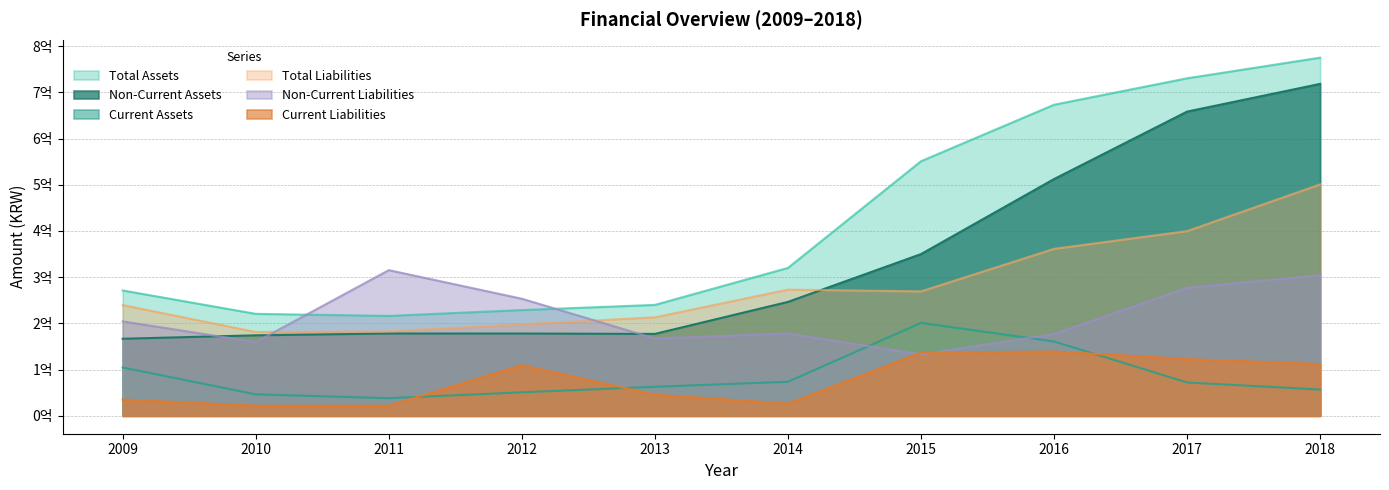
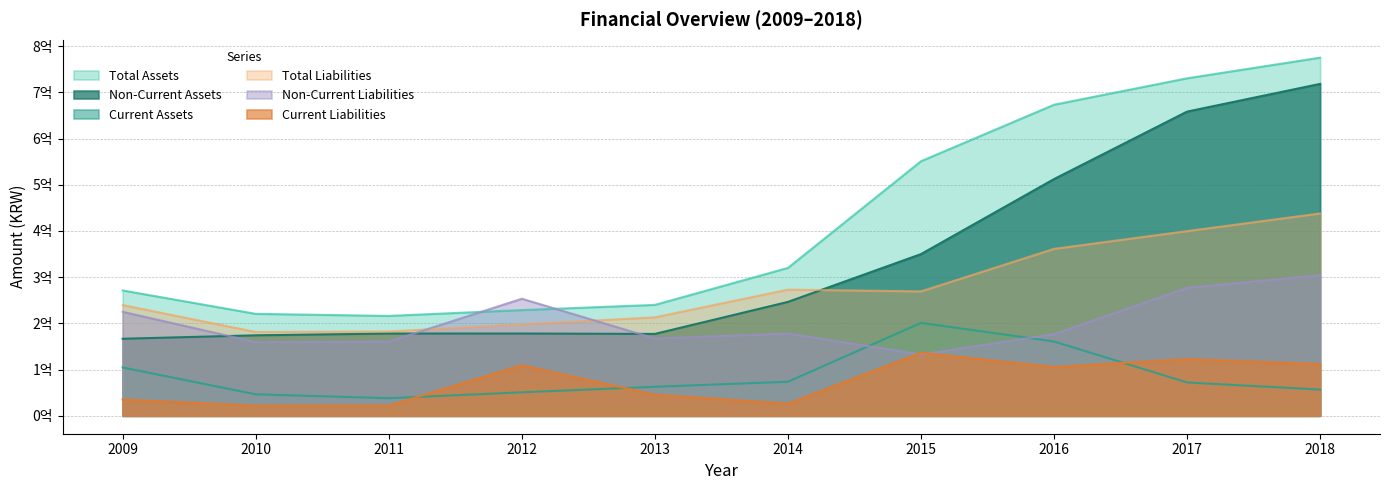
  {
    "Total Liabilities": {
      "2009": "2.4억",
      "2010": "1.8억",
      "2012": "2.0억",
      "2013": "2.1억",
      "2014": "2.7억",
      "2015": "2.7억",
      "2016": "3.6억",
      "2017": "4.0억",
-     "2018": "5.0억"
+     "2018": "4.4억"
    },
    "Non-Current Liabilities": {
-     "2009": "2.0억",
+     "2009": "2.3억",
      "2010": "1.6억",
-     "2011": "3.2억",
+     "2011": "1.6억",
      "2012": "2.5억",
      "2013": "1.7억",
      "2014": "1.8억",
      "2016": "1.8억",
      "2017": "2.8억",
      "2018": "3.0억"
    },
    "Current Liabilities": {
      "2009": "0.4억",
      "2010": "0.2억",
      "2011": "0.2억",
      "2012": "1.1억",
      "2013": "0.5억",
      "2014": "0.3억",
-     "2016": "1.4억",
+     "2016": "1.1억",
      "2017": "1.2억",
      "2018": "1.1억"
    }
  }
